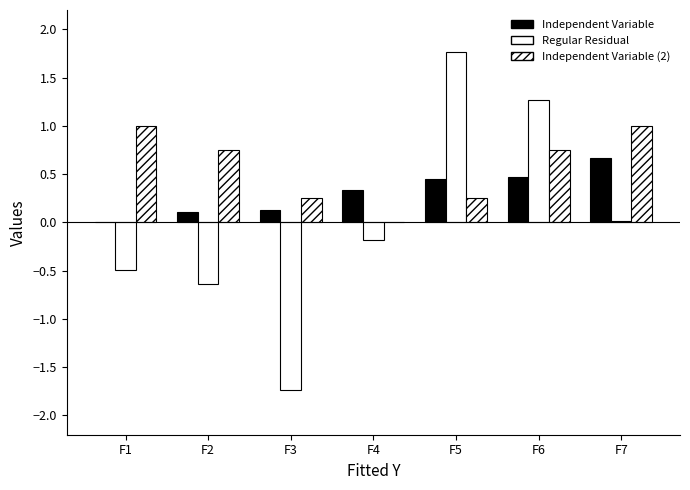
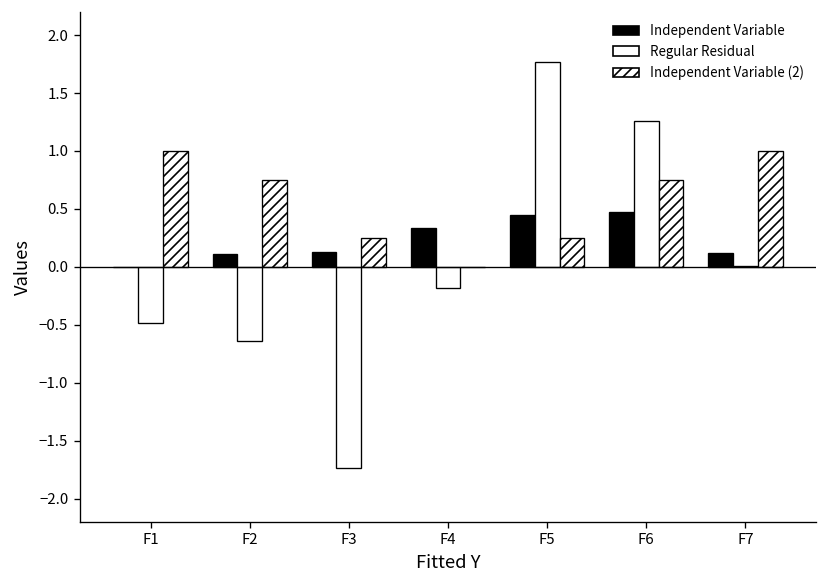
  {
    "Independent Variable": {
      "F2": 0.1,
      "F3": 0.1,
      "F4": 0.3,
      "F5": 0.4,
      "F6": 0.5,
-     "F7": 0.7
+     "F7": 0.1
    }
  }
